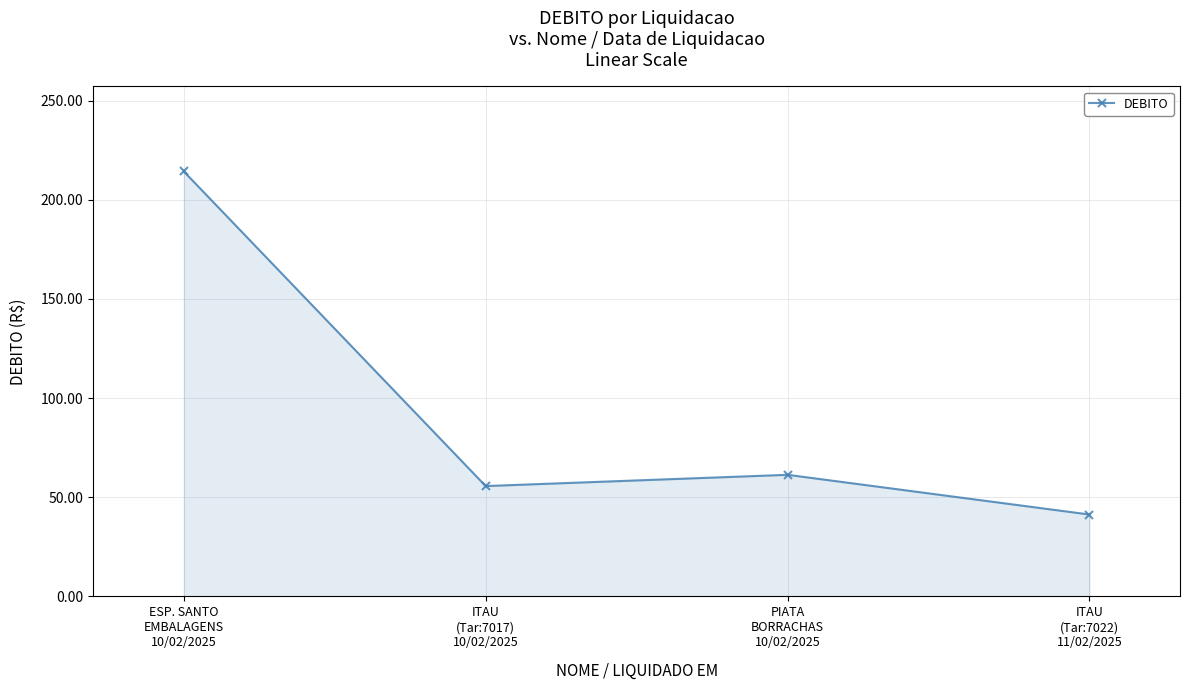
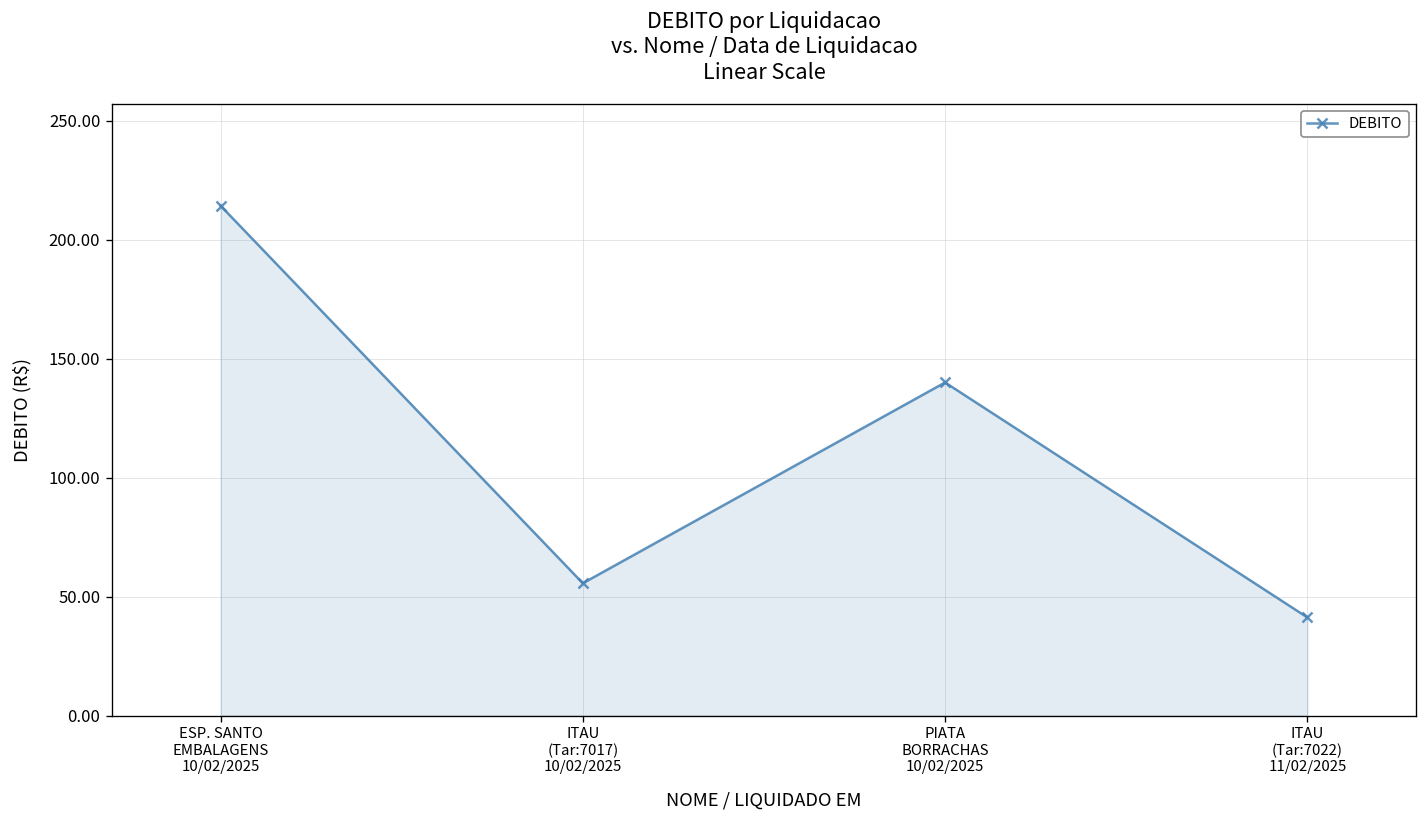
  {
    "ESP. SANTO EMBALAGENS 10/02/2025": 214,
    "ITAU (Tar:7017) 10/02/2025": 56,
-   "PIATA BORRACHAS 10/02/2025": 61,
+   "PIATA BORRACHAS 10/02/2025": 140,
    "ITAU (Tar:7022) 11/02/2025": 41
  }
